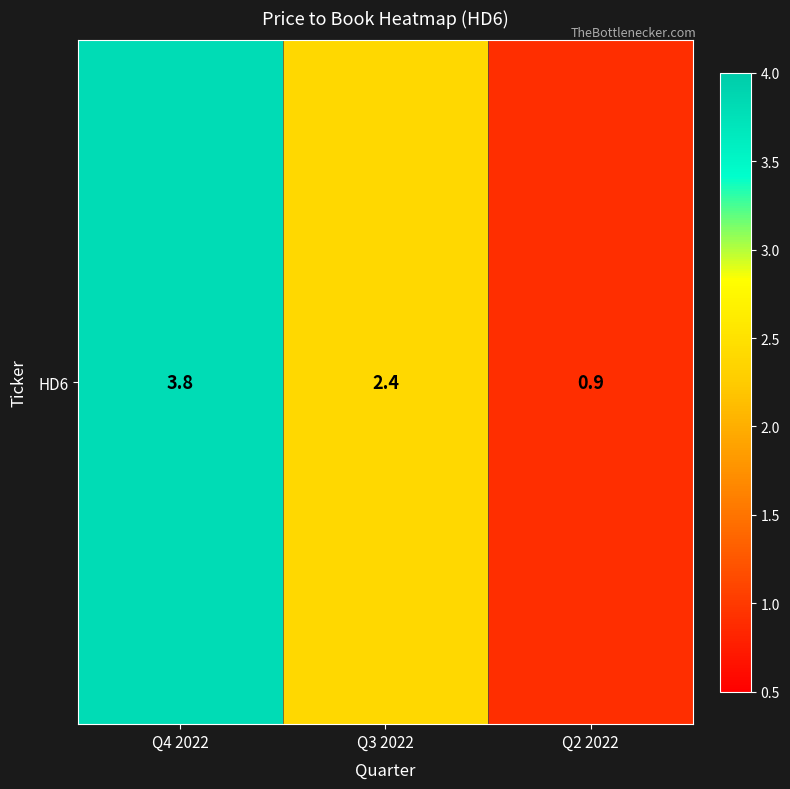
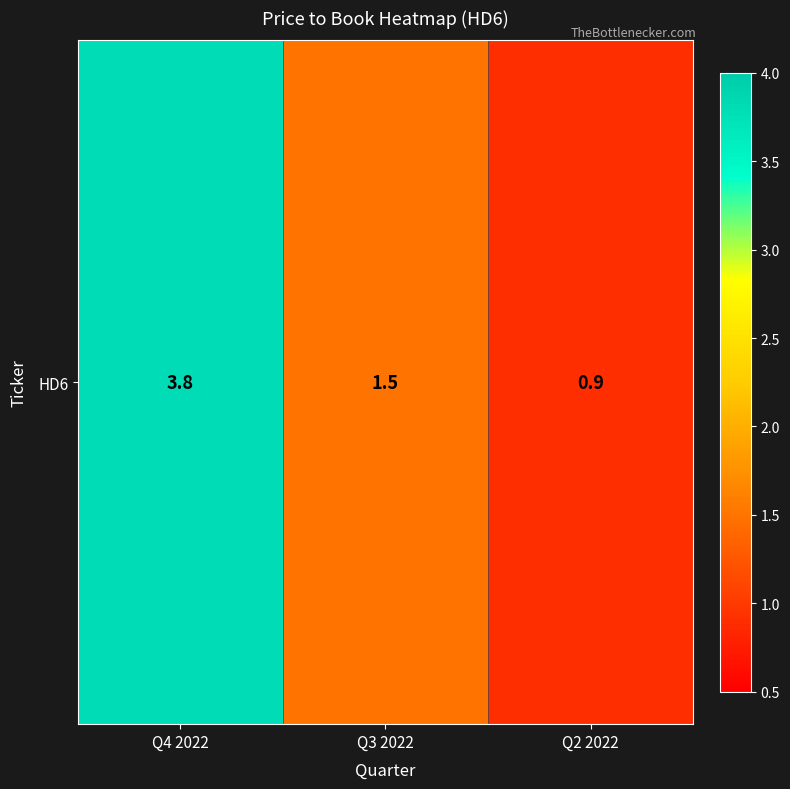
  {
    "HD6": {
      "Q4 2022": 3.8,
-     "Q3 2022": 2.4,
+     "Q3 2022": 1.5,
      "Q2 2022": 0.9
    }
  }
